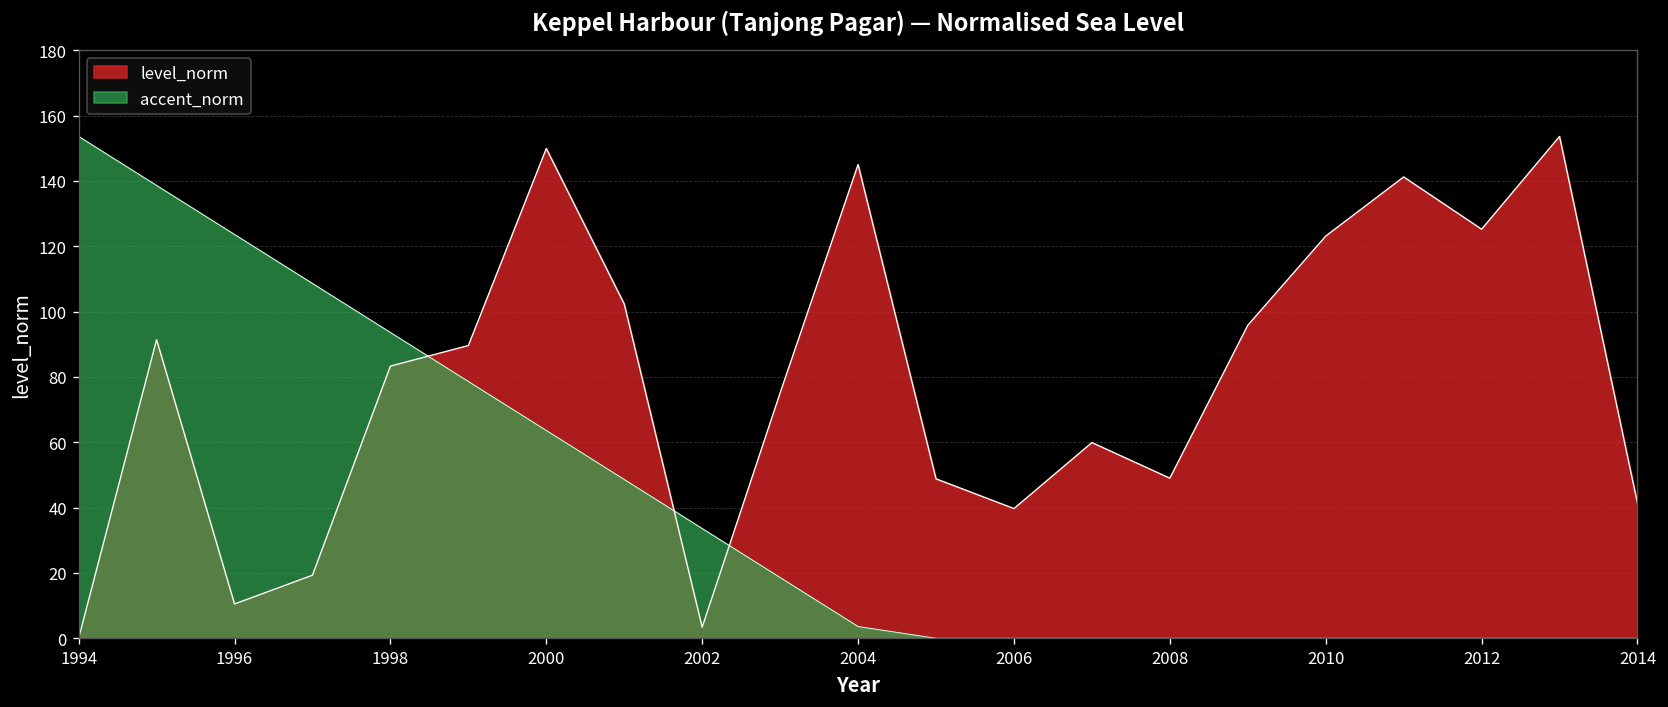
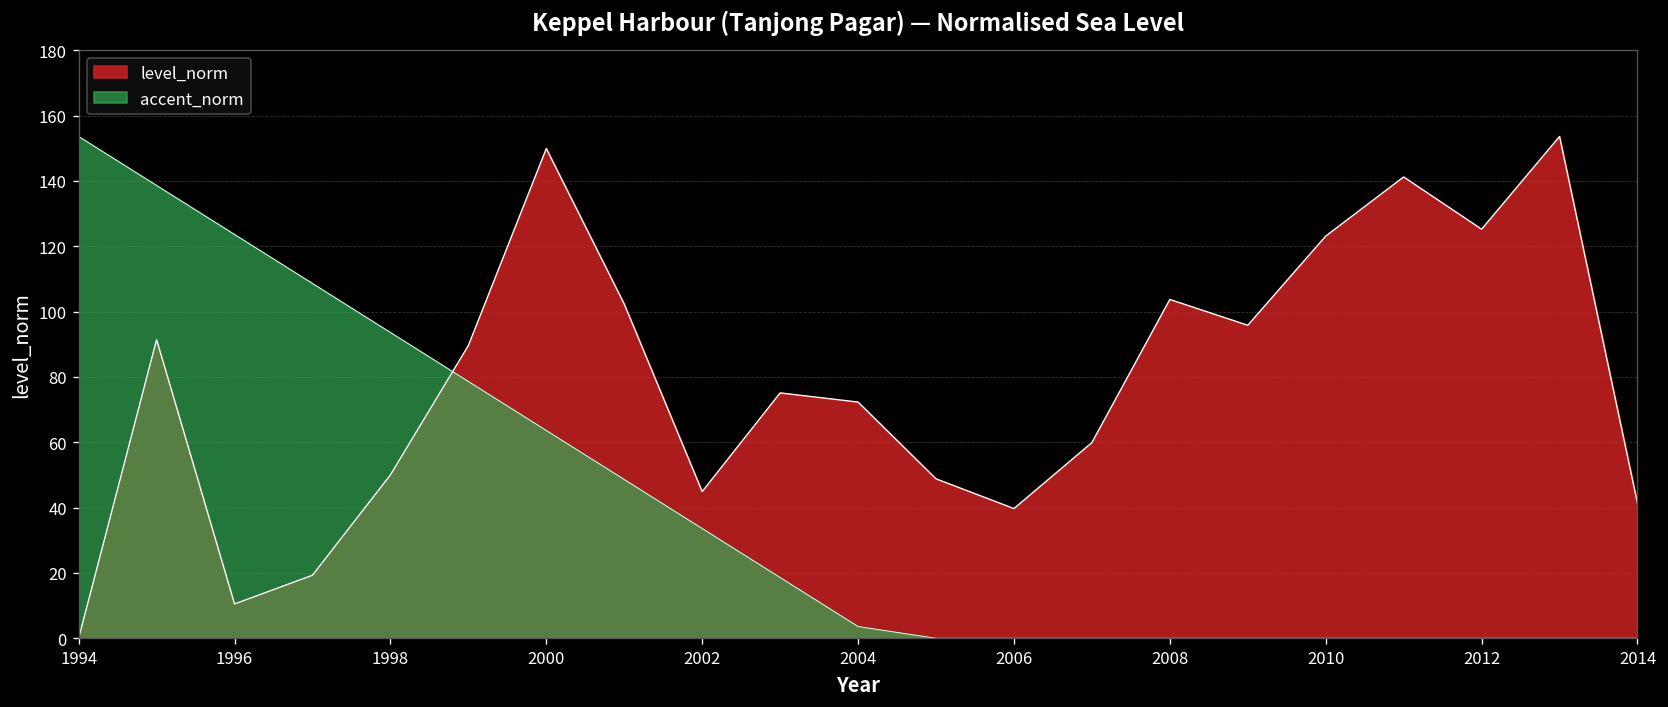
  {
    "level_norm": {
      "1994": 0,
      "1996": 11,
-     "1998": 83,
+     "1998": 50,
      "2000": 150,
-     "2002": 3,
-     "2004": 145,
+     "2002": 45,
+     "2004": 72,
      "2006": 40,
-     "2008": 49,
+     "2008": 104,
      "2010": 123,
      "2012": 125,
      "2014": 41
    },
    "accent_norm": {
      "1994": 154,
      "1996": 124,
      "1998": 94,
      "2000": 64,
      "2002": 34,
      "2004": 4,
      "2006": 0,
      "2008": 0,
      "2010": 0,
      "2012": 0,
      "2014": 0
    }
  }
